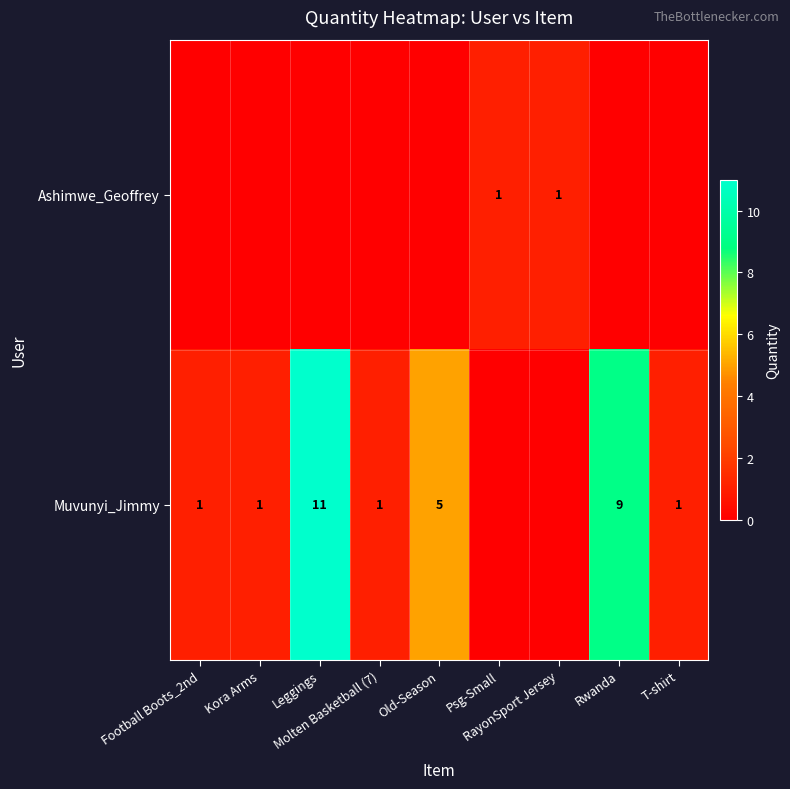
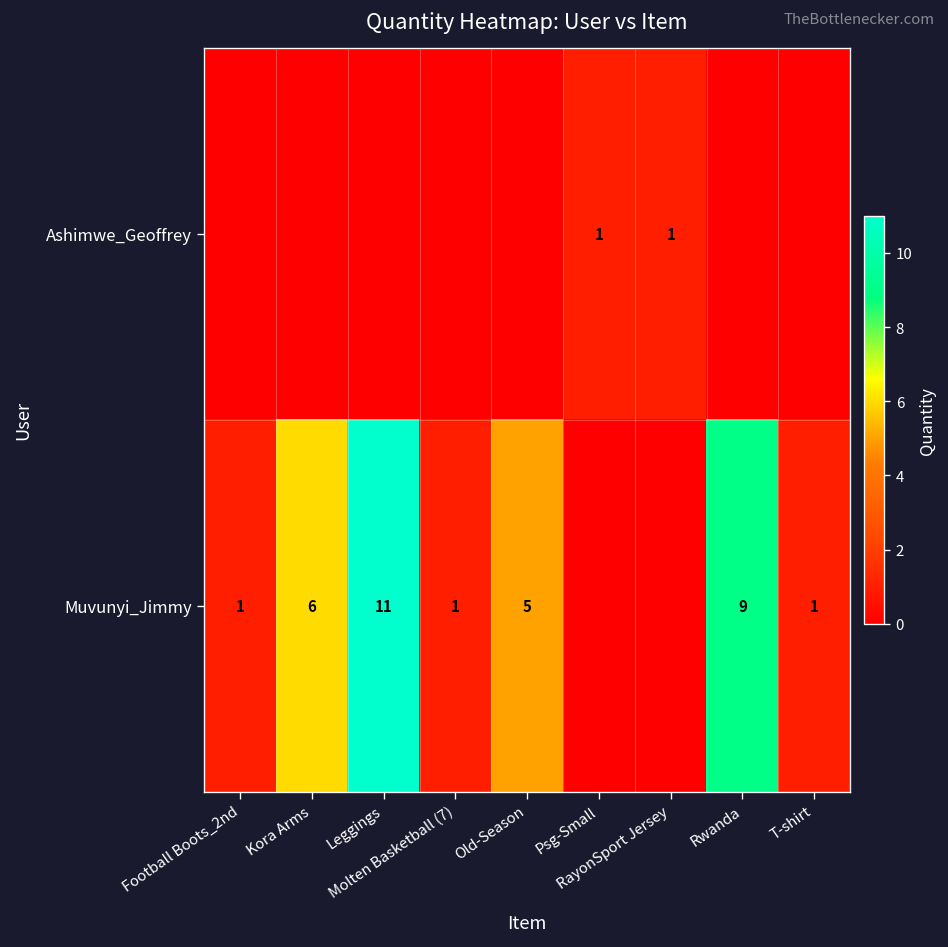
  {
    "Ashimwe_Geoffrey": {
      "Psg-Small": 1,
      "RayonSport Jersey": 1
    },
    "Muvunyi_Jimmy": {
      "Football Boots_2nd": 1,
-     "Kora Arms": 1,
+     "Kora Arms": 6,
      "Leggings": 11,
      "Molten Basketball (7)": 1,
      "Old-Season": 5,
      "Rwanda": 9,
      "T-shirt": 1
    }
  }
